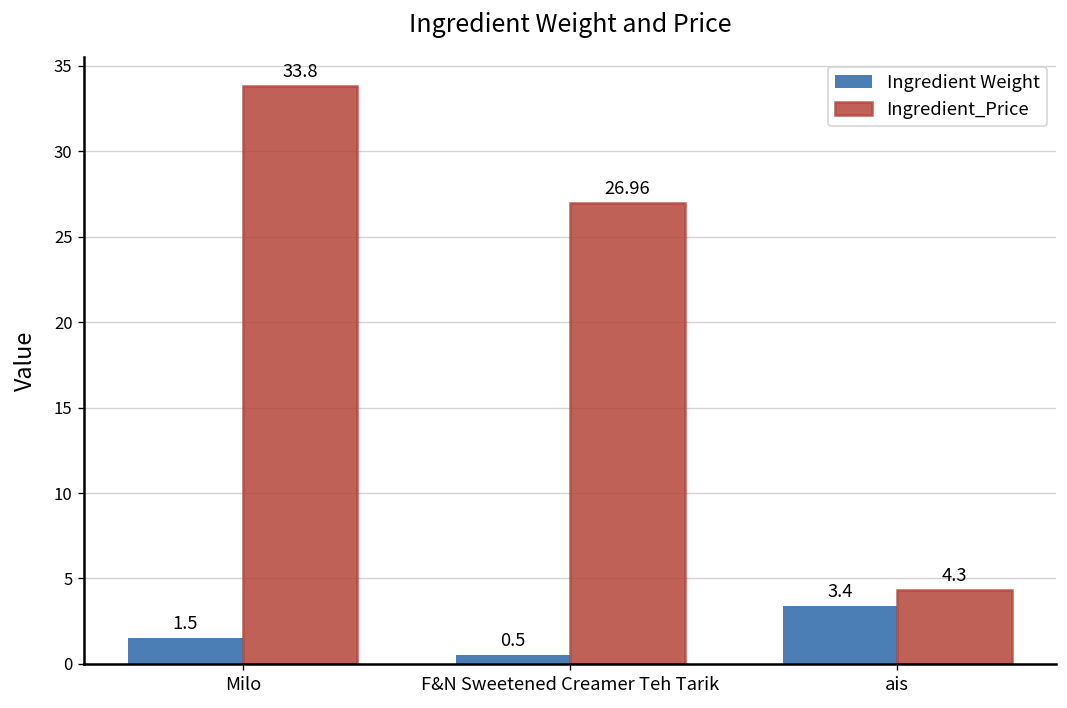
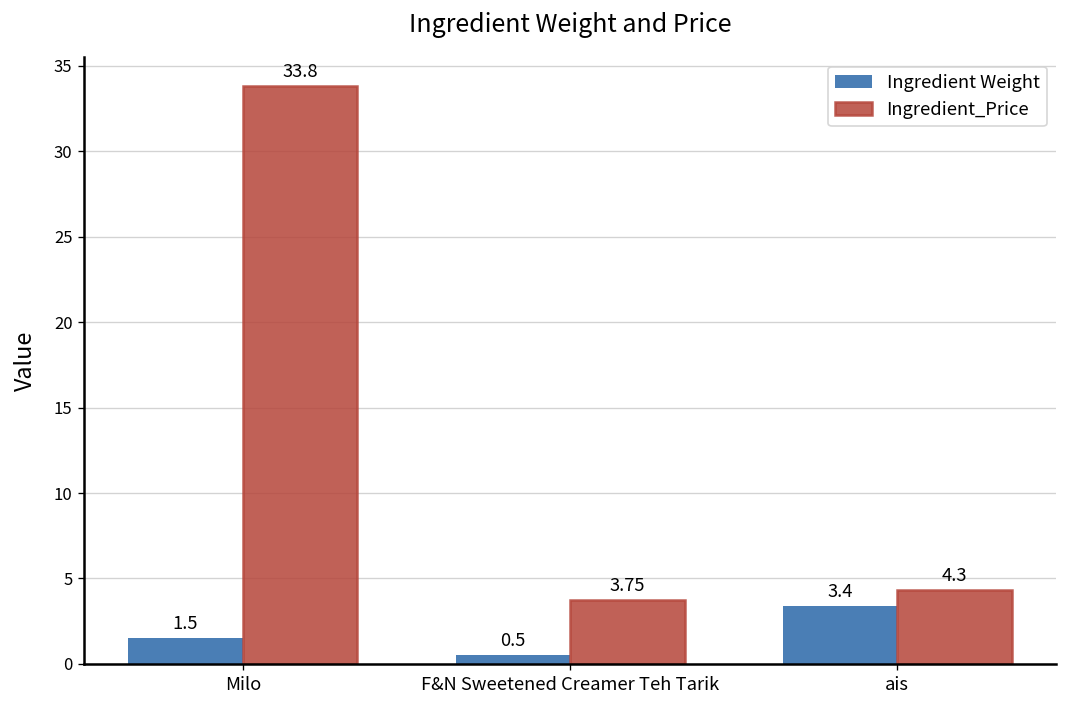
  {
    "Ingredient Weight": {
      "Milo": 1.5,
      "F&N Sweetened Creamer Teh Tarik": 0.5,
      "ais": 3.4
    },
    "Ingredient_Price": {
      "Milo": 33.8,
-     "F&N Sweetened Creamer Teh Tarik": 26.96,
+     "F&N Sweetened Creamer Teh Tarik": 3.75,
      "ais": 4.3
    }
  }
